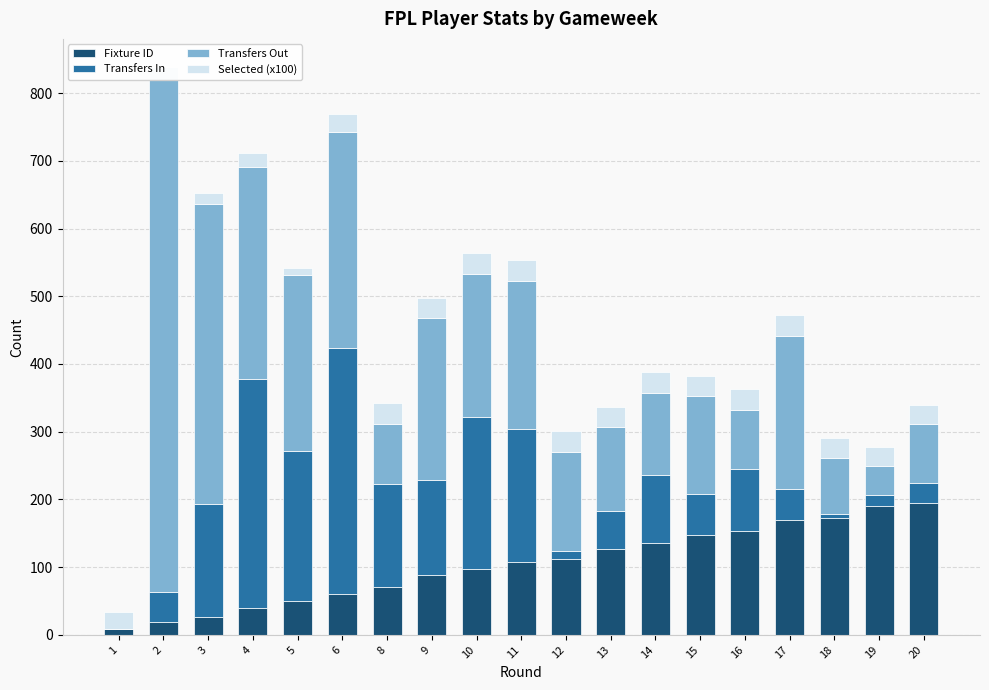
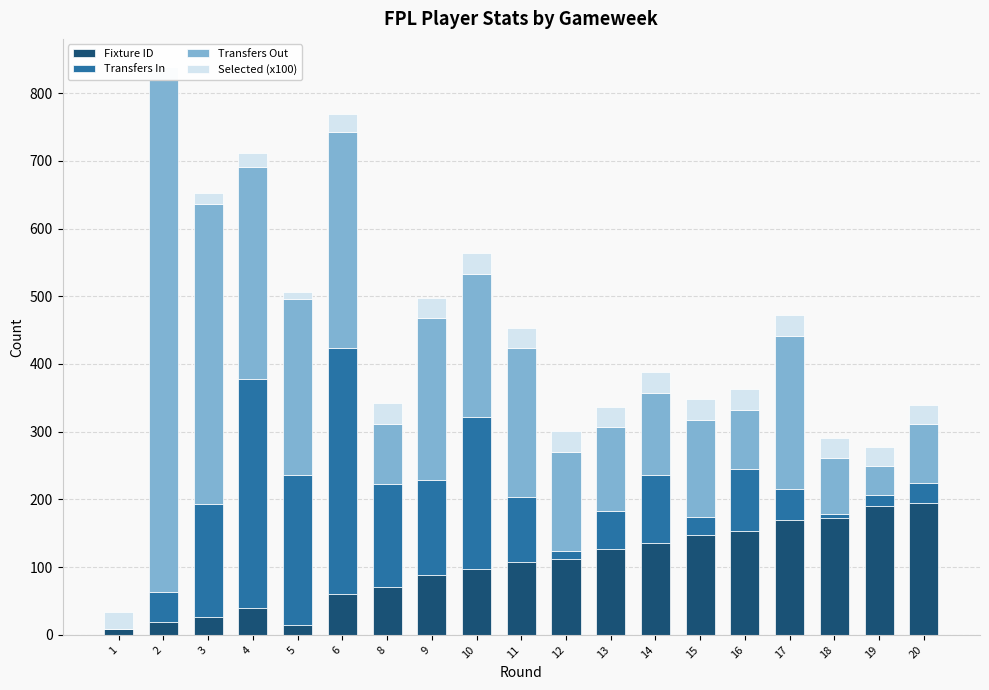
  {
    "Fixture ID": {
      "1": 10,
      "2": 20,
      "3": 30,
      "4": 40,
-     "5": 50,
+     "5": 20,
      "6": 60,
      "8": 70,
      "9": 90,
      "10": 100,
      "11": 110,
      "12": 110,
      "13": 130,
      "14": 140,
      "15": 150,
      "16": 150,
      "17": 170,
      "18": 170,
      "19": 190,
      "20": 200
    },
    "Transfers In": {
      "1": 0,
      "2": 50,
      "3": 170,
      "4": 340,
      "5": 220,
      "6": 360,
      "8": 150,
      "9": 140,
      "10": 230,
-     "11": 200,
+     "11": 100,
      "12": 10,
      "13": 60,
      "14": 100,
-     "15": 60,
+     "15": 30,
      "16": 90,
      "17": 50,
      "18": 10,
      "19": 20,
      "20": 30
    },
    "Transfers Out": {
      "1": 0,
      "2": 760,
      "3": 440,
      "4": 310,
      "5": 260,
      "6": 320,
      "8": 90,
      "9": 240,
      "10": 210,
      "11": 220,
      "12": 150,
      "13": 120,
      "14": 120,
      "15": 140,
      "16": 90,
      "17": 230,
      "18": 80,
      "19": 40,
      "20": 90
    },
    "Selected (x100)": {
      "1": 30,
      "3": 20,
      "4": 20,
      "5": 10,
      "6": 30,
      "8": 30,
      "9": 30,
      "10": 30,
      "11": 30,
      "12": 30,
      "13": 30,
      "14": 30,
      "15": 30,
      "16": 30,
      "17": 30,
      "18": 30,
      "19": 30,
      "20": 30
    }
  }
